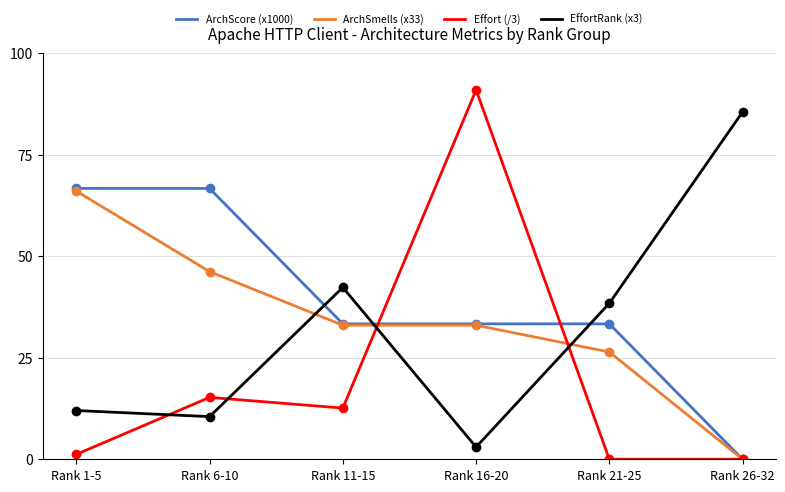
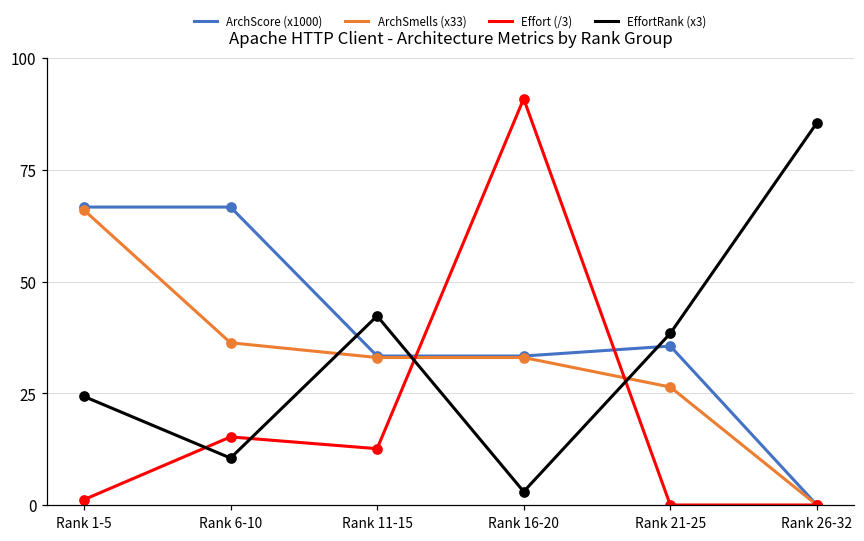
  {
    "ArchScore (x1000)": {
      "Rank 1-5": 67,
      "Rank 6-10": 67,
-     "Rank 21-25": 33
+     "Rank 21-25": 36
    },
    "ArchSmells (x33)": {
      "Rank 1-5": 66,
-     "Rank 6-10": 46,
+     "Rank 6-10": 36,
      "Rank 21-25": 26
    },
    "Effort (/3)": {
      "Rank 1-5": 1,
      "Rank 6-10": 15,
      "Rank 11-15": 13,
      "Rank 16-20": 91,
      "Rank 21-25": 0
    },
    "EffortRank (x3)": {
-     "Rank 1-5": 12,
+     "Rank 1-5": 24,
      "Rank 6-10": 11,
      "Rank 11-15": 42,
      "Rank 16-20": 3,
      "Rank 21-25": 38,
      "Rank 26-32": 86
    }
  }
